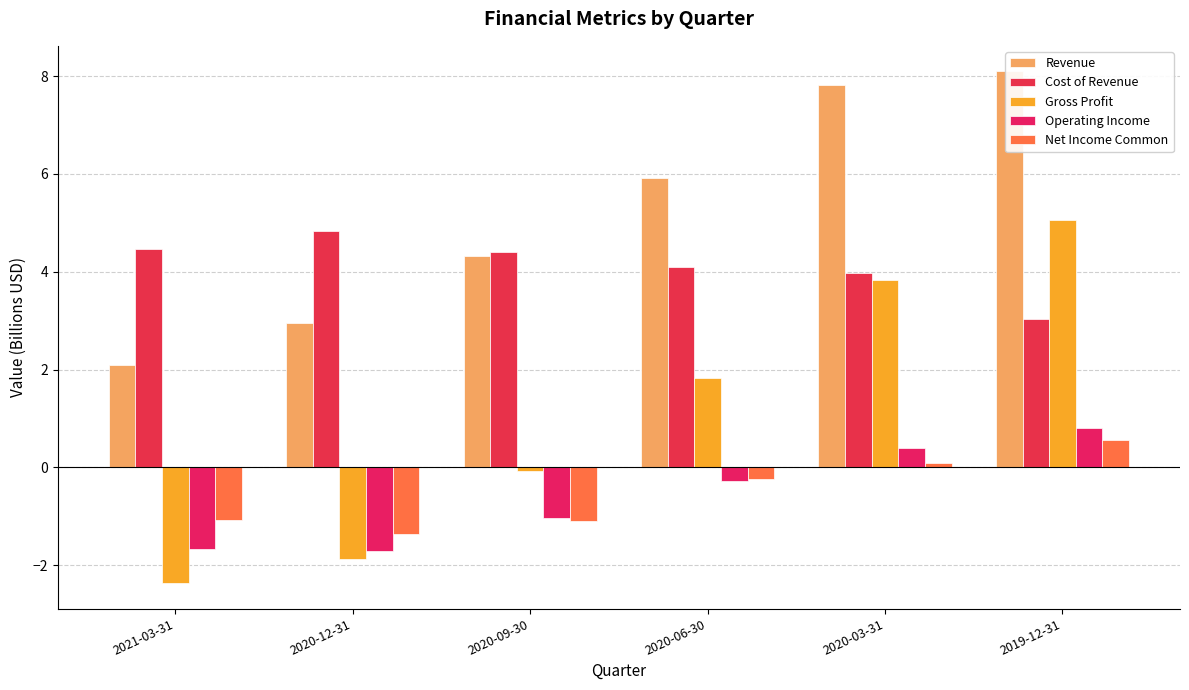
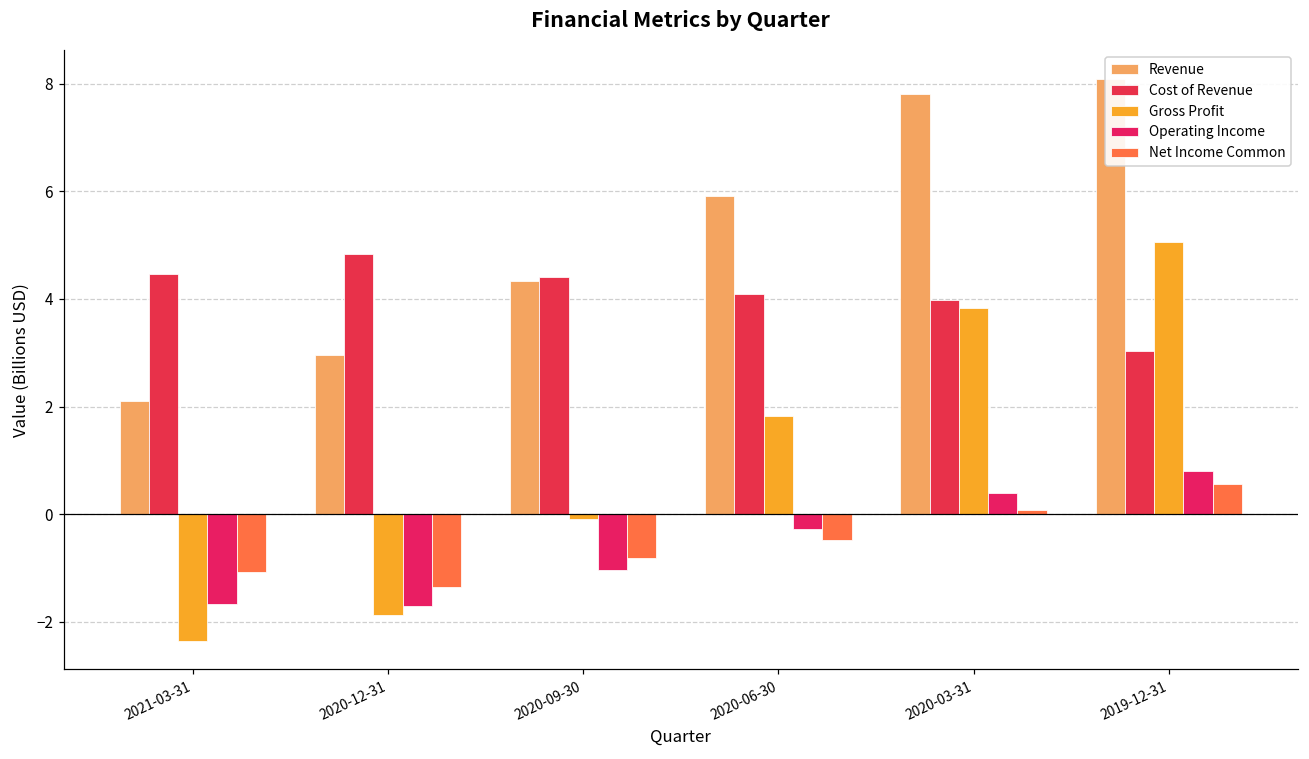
  {
    "Net Income Common": {
      "2021-03-31": -1.1,
      "2020-12-31": -1.4,
-     "2020-09-30": -1.1,
-     "2020-06-30": -0.2,
+     "2020-09-30": -0.8,
+     "2020-06-30": -0.5,
      "2020-03-31": 0.1,
      "2019-12-31": 0.6
    }
  }
